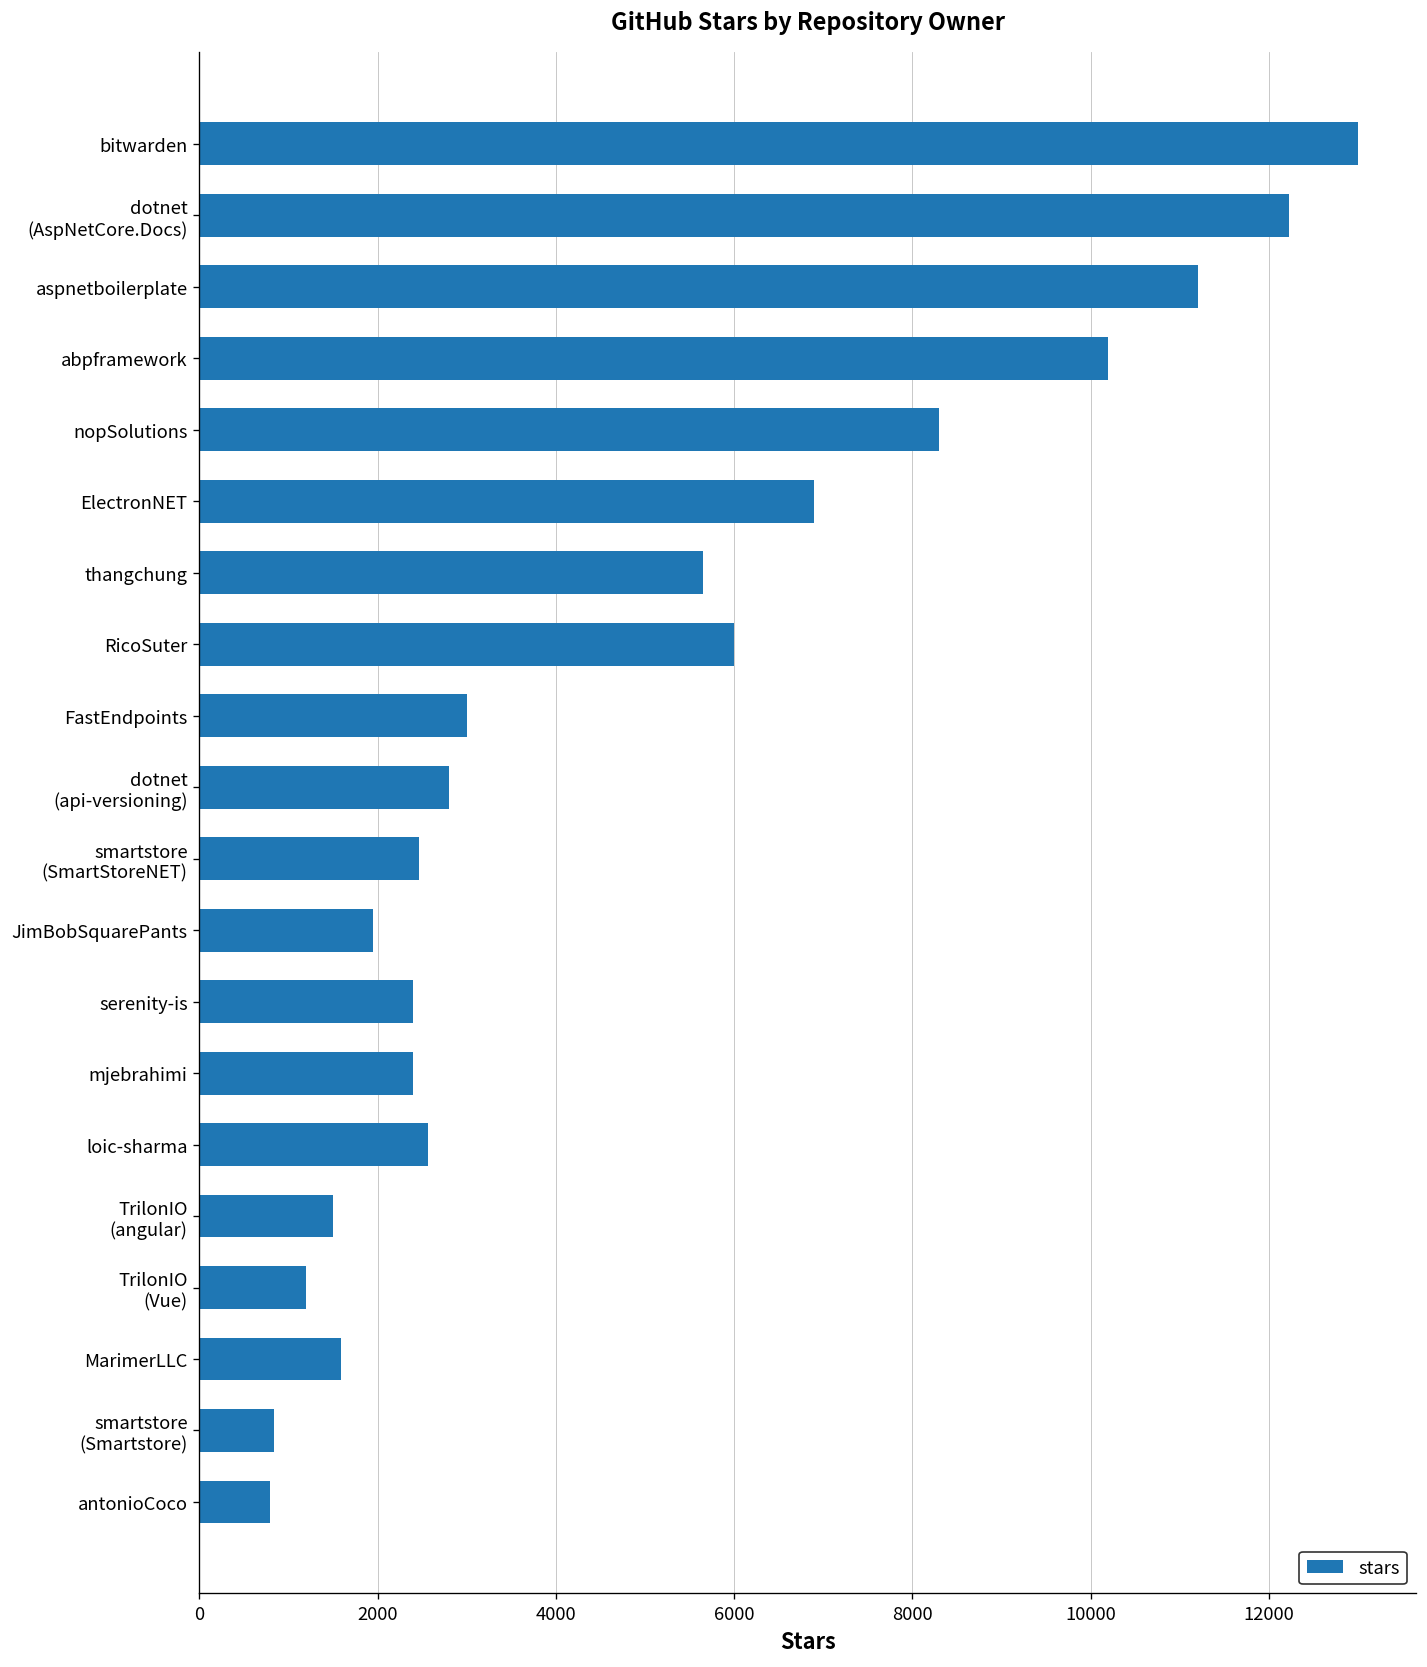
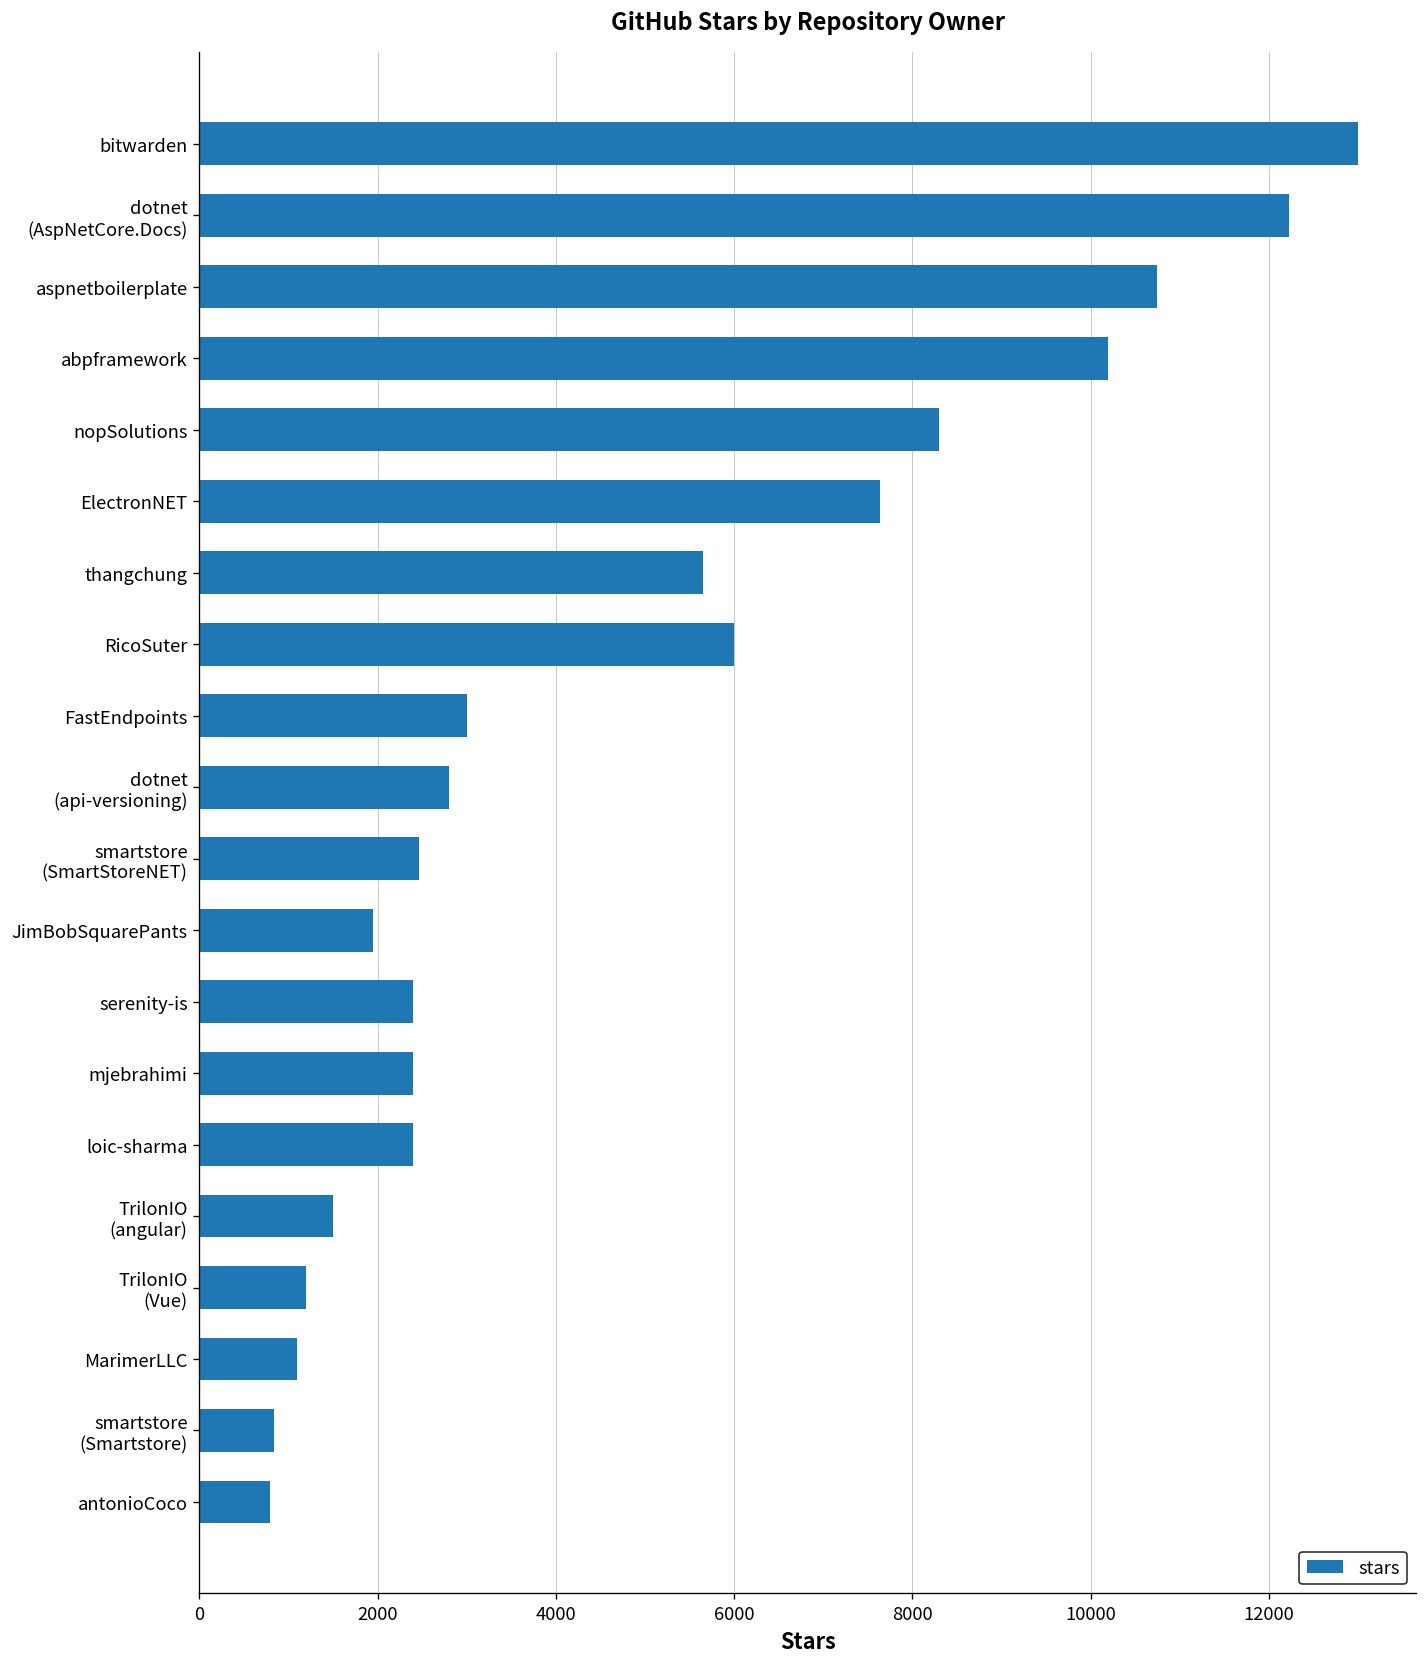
  {
    "bitwarden": 13000,
    "dotnet (AspNetCore.Docs)": 12200,
-   "aspnetboilerplate": 11200,
+   "aspnetboilerplate": 10700,
    "abpframework": 10200,
    "nopSolutions": 8300,
-   "ElectronNET": 6900,
+   "ElectronNET": 7600,
    "thangchung": 5700,
    "RicoSuter": 6000,
    "FastEndpoints": 3000,
    "dotnet (api-versioning)": 2800,
    "smartstore (SmartStoreNET)": 2500,
    "JimBobSquarePants": 2000,
    "serenity-is": 2400,
    "mjebrahimi": 2400,
-   "loic-sharma": 2600,
+   "loic-sharma": 2400,
    "TrilonIO (angular)": 1500,
    "TrilonIO (Vue)": 1200,
-   "MarimerLLC": 1600,
+   "MarimerLLC": 1100,
    "smartstore (Smartstore)": 800,
    "antonioCoco": 800
  }
